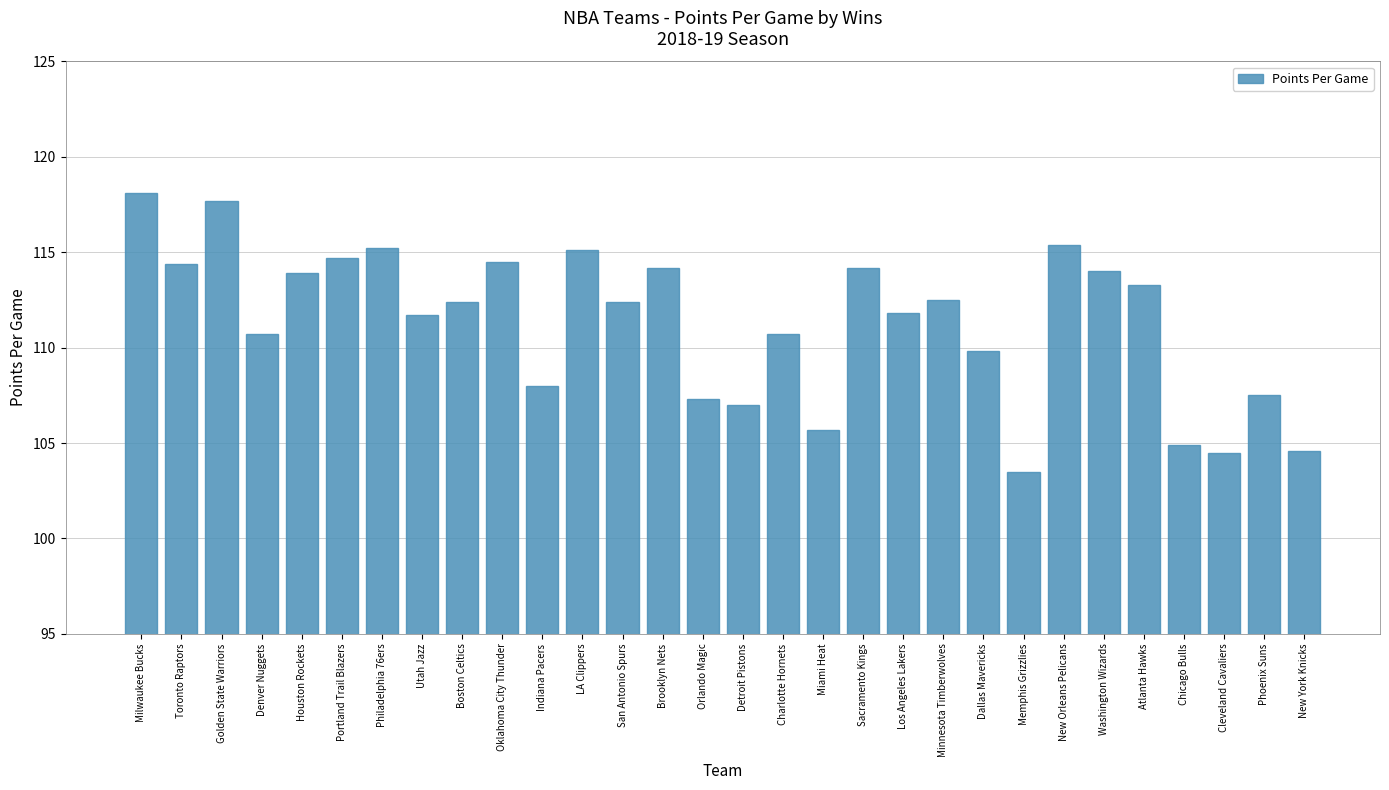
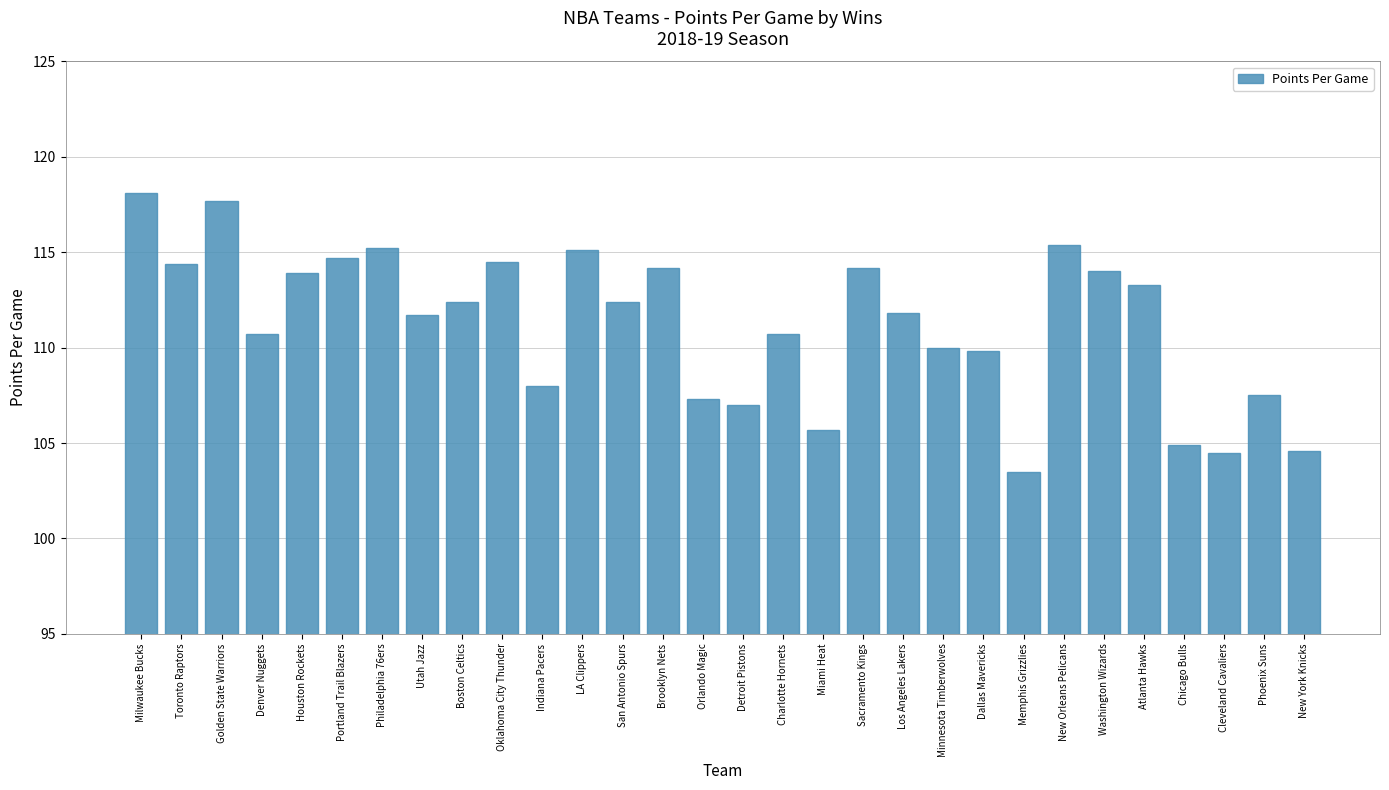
  {
    "Milwaukee Bucks": 118.1,
    "Toronto Raptors": 114.4,
    "Golden State Warriors": 117.7,
    "Denver Nuggets": 110.7,
    "Houston Rockets": 113.9,
    "Portland Trail Blazers": 114.7,
    "Philadelphia 76ers": 115.2,
    "Utah Jazz": 111.7,
    "Boston Celtics": 112.4,
    "Oklahoma City Thunder": 114.5,
    "Indiana Pacers": 108.0,
    "LA Clippers": 115.1,
    "San Antonio Spurs": 112.4,
    "Brooklyn Nets": 114.2,
    "Orlando Magic": 107.3,
    "Detroit Pistons": 107.0,
    "Charlotte Hornets": 110.7,
    "Miami Heat": 105.7,
    "Sacramento Kings": 114.2,
    "Los Angeles Lakers": 111.8,
-   "Minnesota Timberwolves": 112.5,
+   "Minnesota Timberwolves": 110.0,
    "Dallas Mavericks": 109.8,
    "Memphis Grizzlies": 103.5,
    "New Orleans Pelicans": 115.4,
    "Washington Wizards": 114.0,
    "Atlanta Hawks": 113.3,
    "Chicago Bulls": 104.9,
    "Cleveland Cavaliers": 104.5,
    "Phoenix Suns": 107.5,
    "New York Knicks": 104.6
  }
